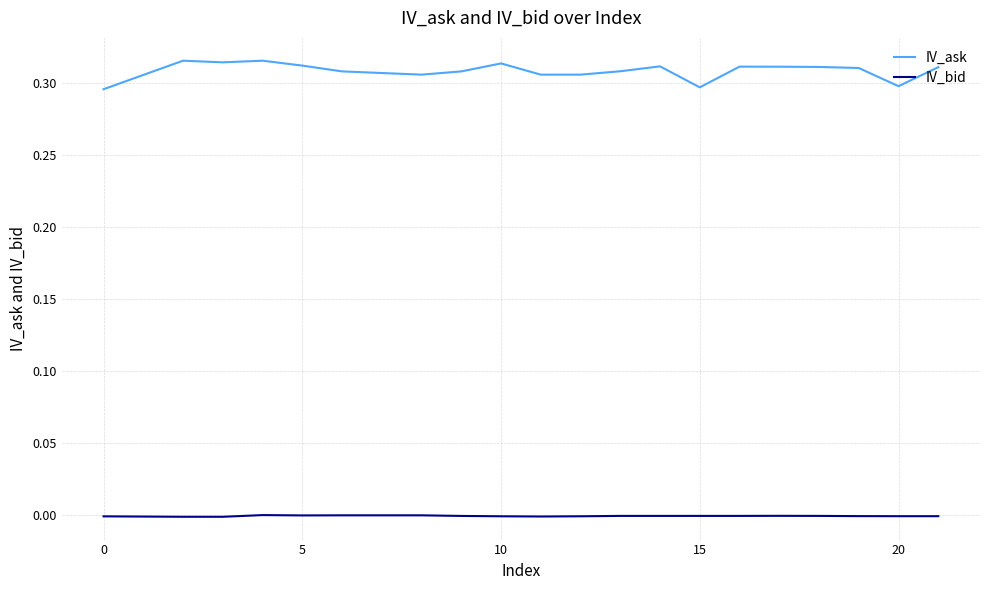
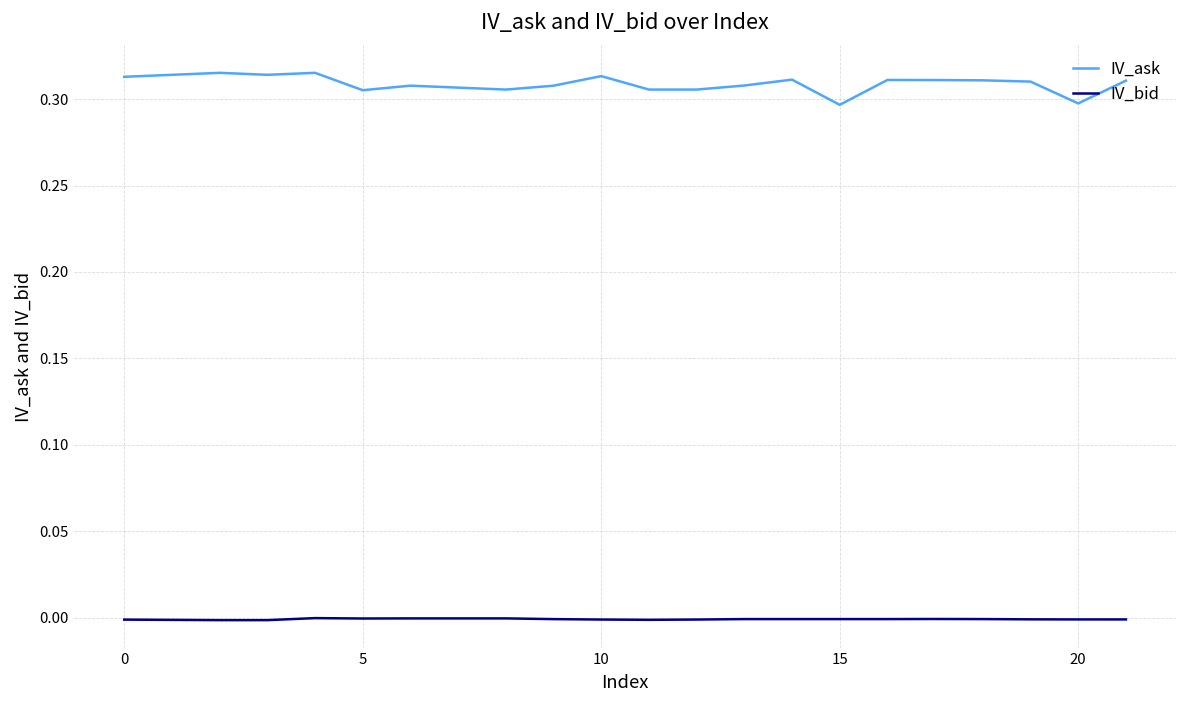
  {
    "IV_ask": {
-     "0": 0.295,
-     "5": 0.312,
+     "0": 0.313,
+     "5": 0.305,
      "10": 0.313,
      "15": 0.297,
      "20": 0.298
    },
    "IV_bid": {
      "0": -0.001,
      "5": -0.001,
      "10": -0.001,
      "15": -0.001,
      "20": -0.001
    }
  }
